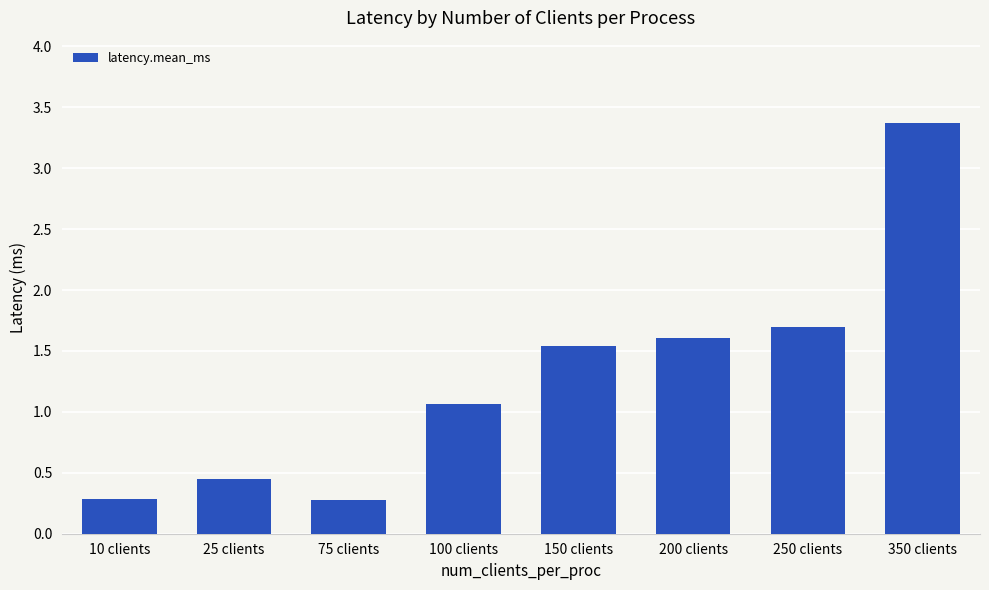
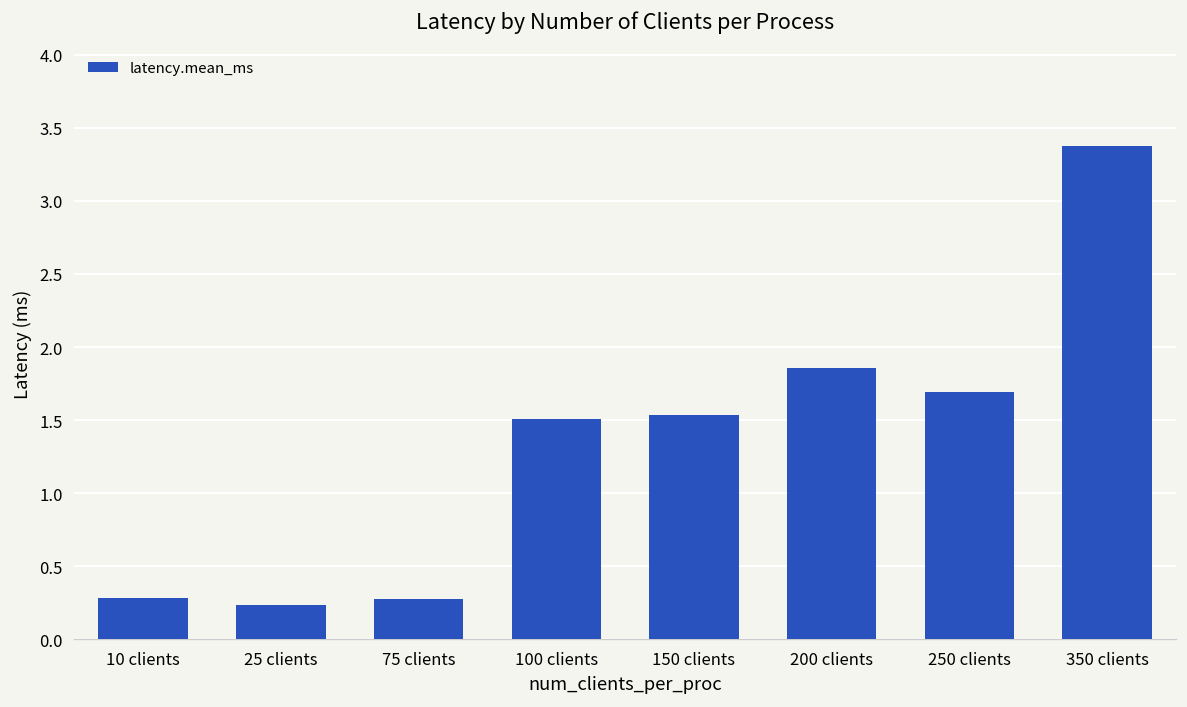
  {
    "10 clients": 0.28,
-   "25 clients": 0.45,
+   "25 clients": 0.24,
    "75 clients": 0.28,
-   "100 clients": 1.07,
+   "100 clients": 1.51,
    "150 clients": 1.54,
-   "200 clients": 1.61,
+   "200 clients": 1.86,
    "250 clients": 1.69,
    "350 clients": 3.37
  }
